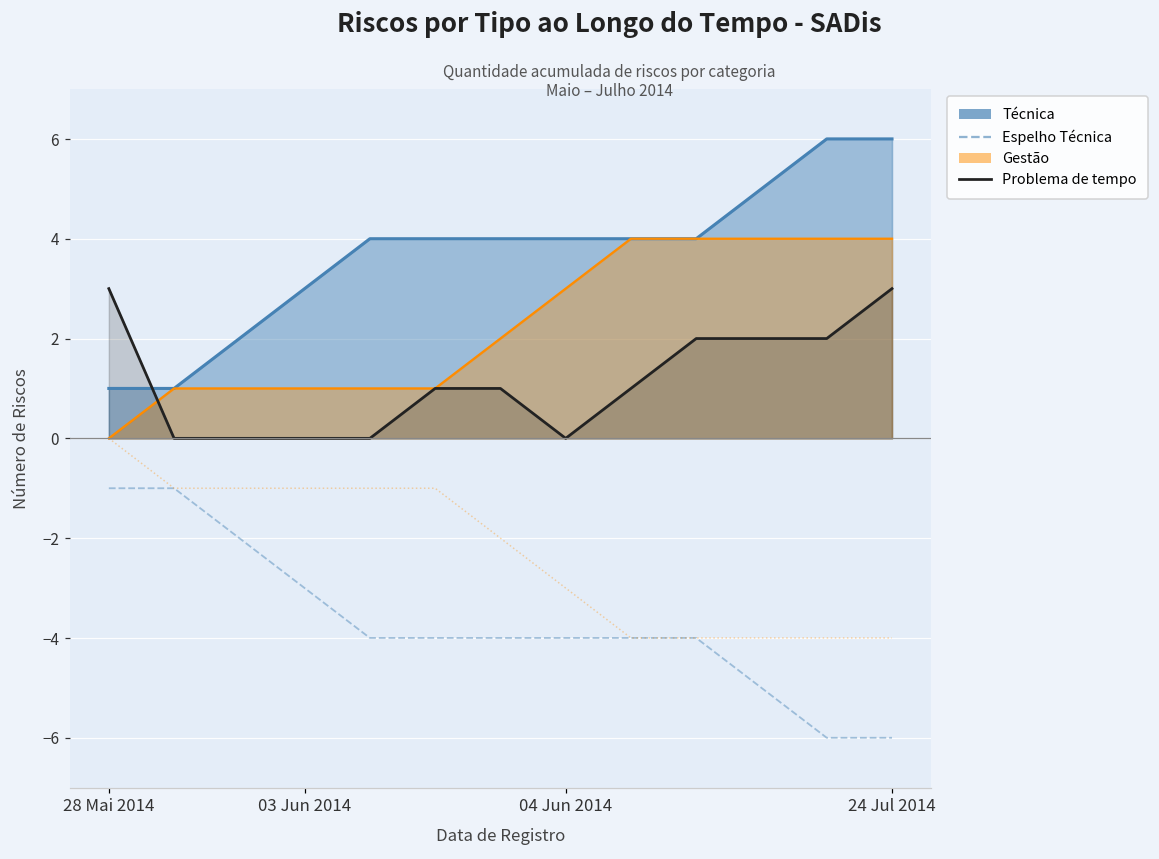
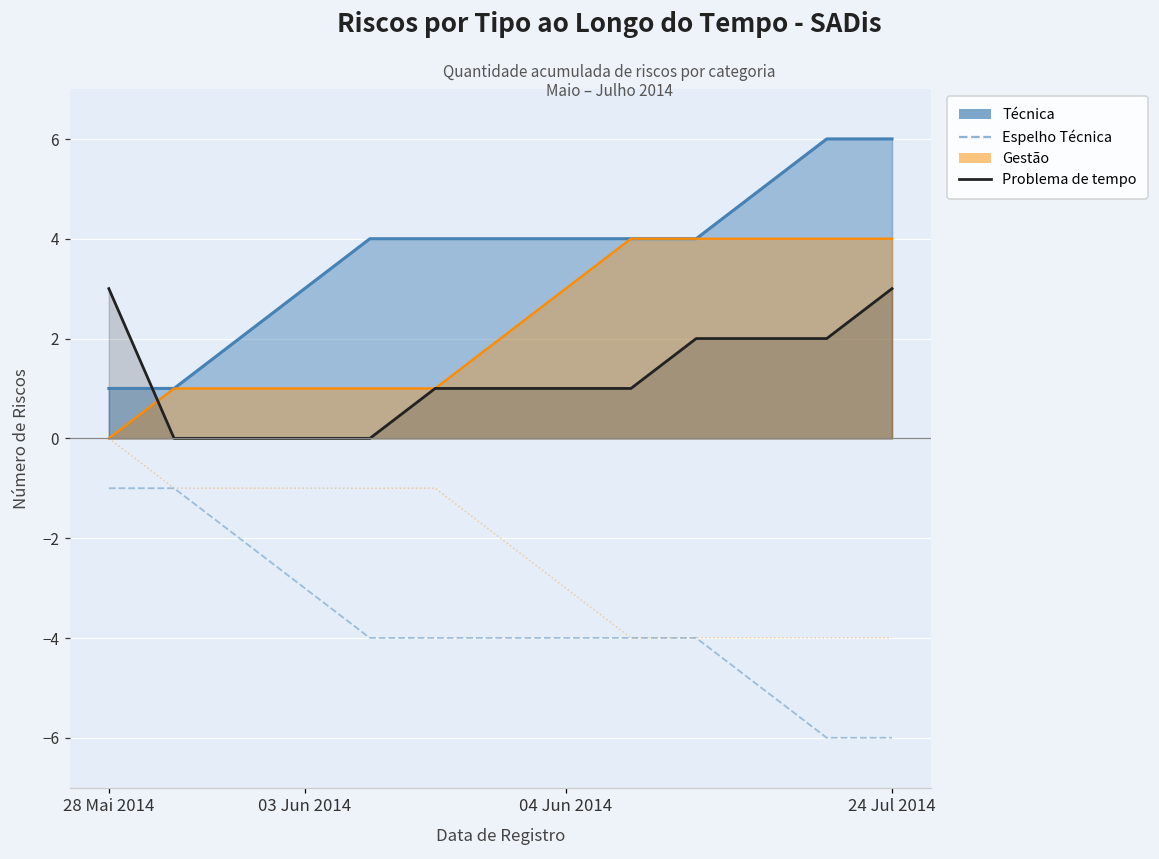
  {
    "Problema de tempo": {
      "28 Mai 2014": 3,
      "03 Jun 2014": 0,
-     "04 Jun 2014": 0,
+     "04 Jun 2014": 1,
      "24 Jul 2014": 3
    }
  }
